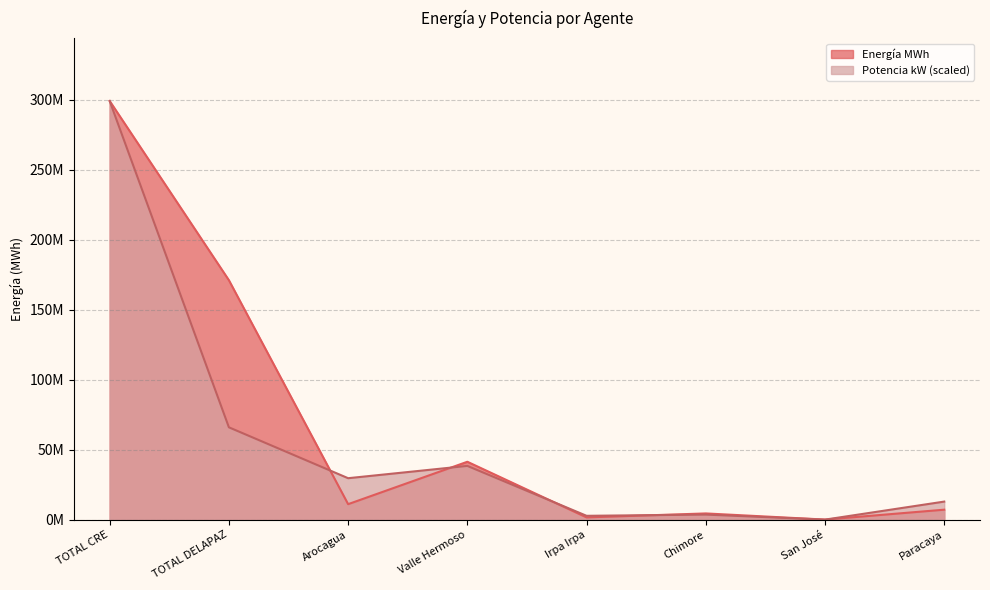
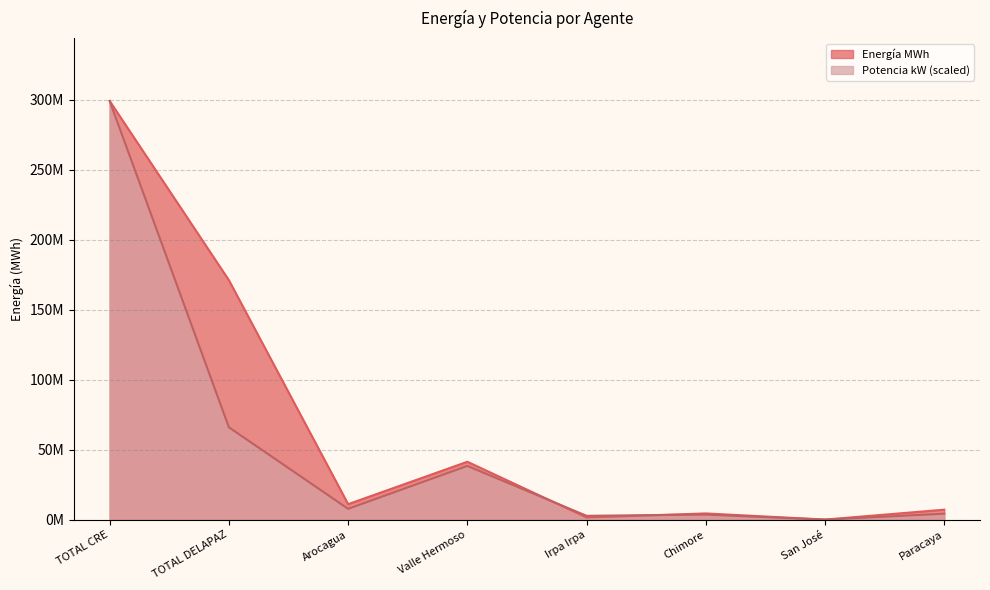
  {
    "Energía MWh": {
      "TOTAL DELAPAZ": 171000000,
      "Arocagua": 11000000,
      "Valle Hermoso": 41000000,
      "Paracaya": 7000000
    },
    "Potencia kW (scaled)": {
      "TOTAL DELAPAZ": 66000000,
-     "Arocagua": 30000000,
+     "Arocagua": 8000000,
      "Valle Hermoso": 38000000,
-     "Paracaya": 13000000
+     "Paracaya": 4000000
    }
  }
